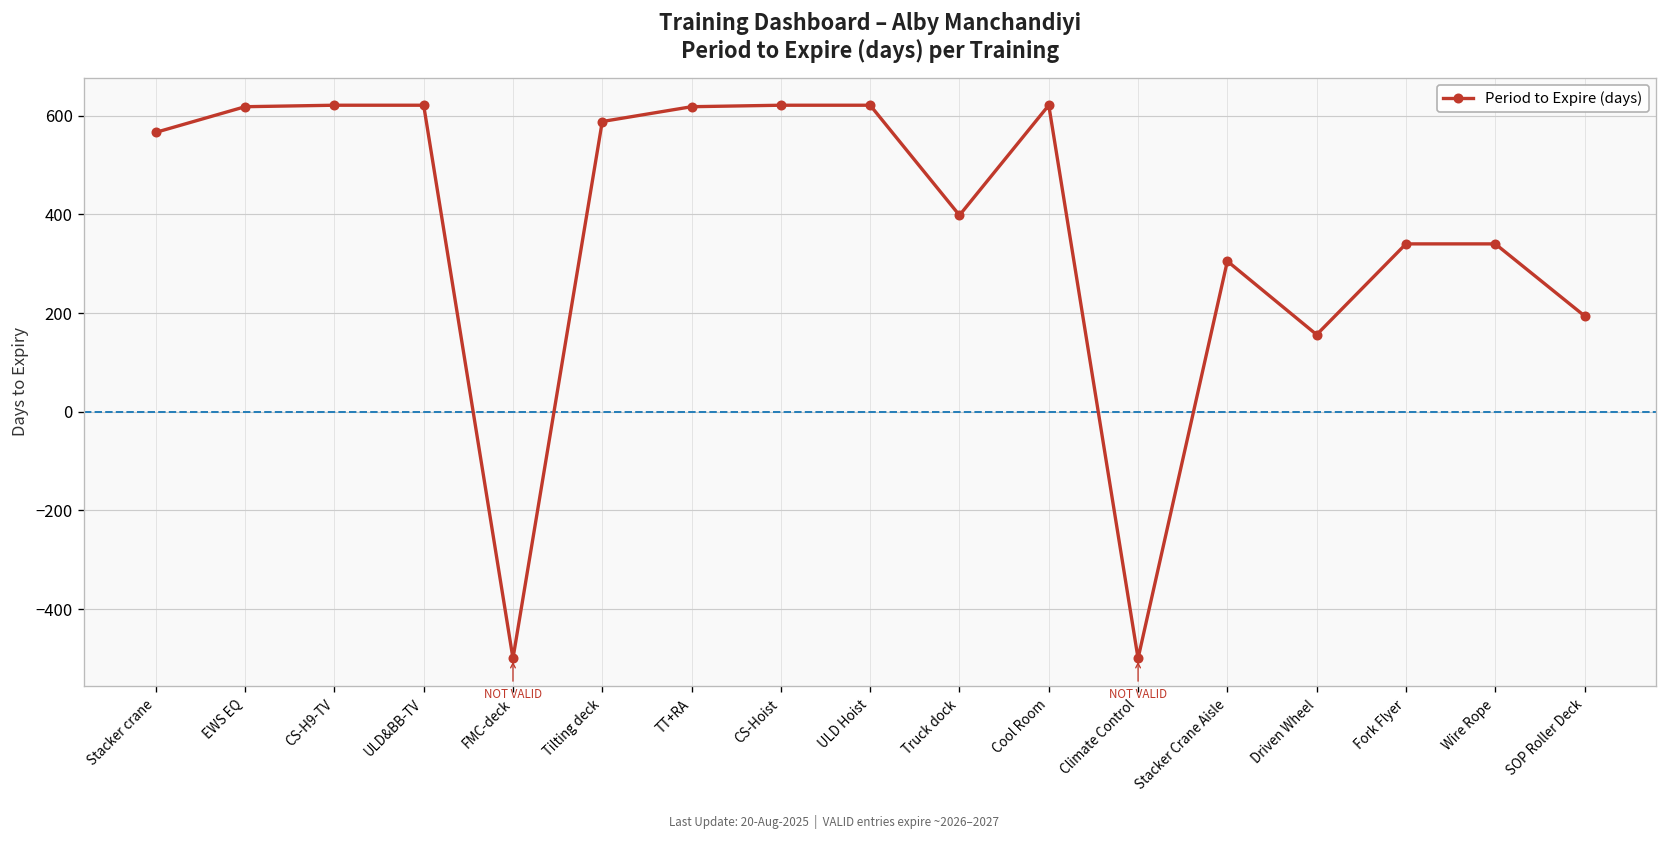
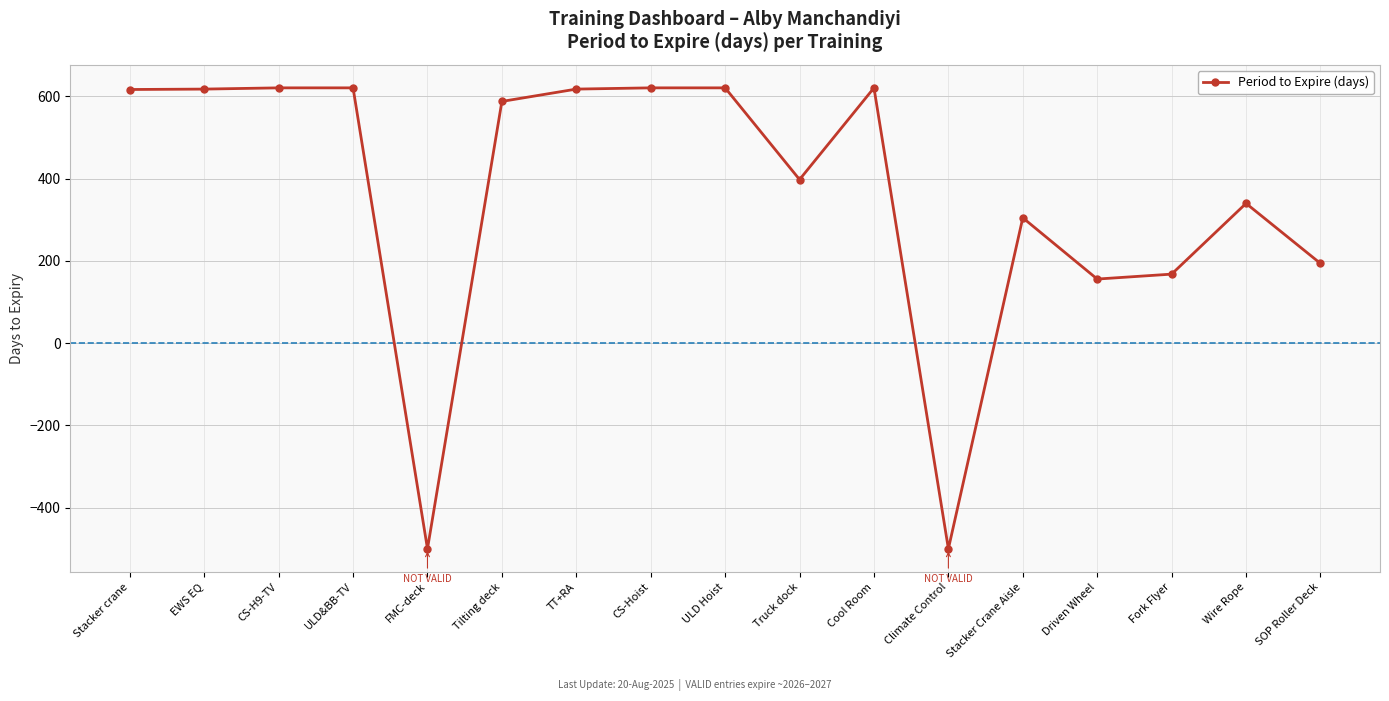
  {
-   "Stacker crane": 570,
+   "Stacker crane": 620,
    "EWS EQ": 620,
    "CS-H9-TV": 620,
    "ULD&BB-TV": 620,
    "FMC-deck": -500,
    "Tilting deck": 590,
    "TT+RA": 620,
    "CS-Hoist": 620,
    "ULD Hoist": 620,
    "Truck dock": 400,
    "Cool Room": 620,
    "Climate Control": -500,
    "Stacker Crane Aisle": 310,
    "Driven Wheel": 160,
-   "Fork Flyer": 340,
+   "Fork Flyer": 170,
    "Wire Rope": 340,
    "SOP Roller Deck": 190
  }
